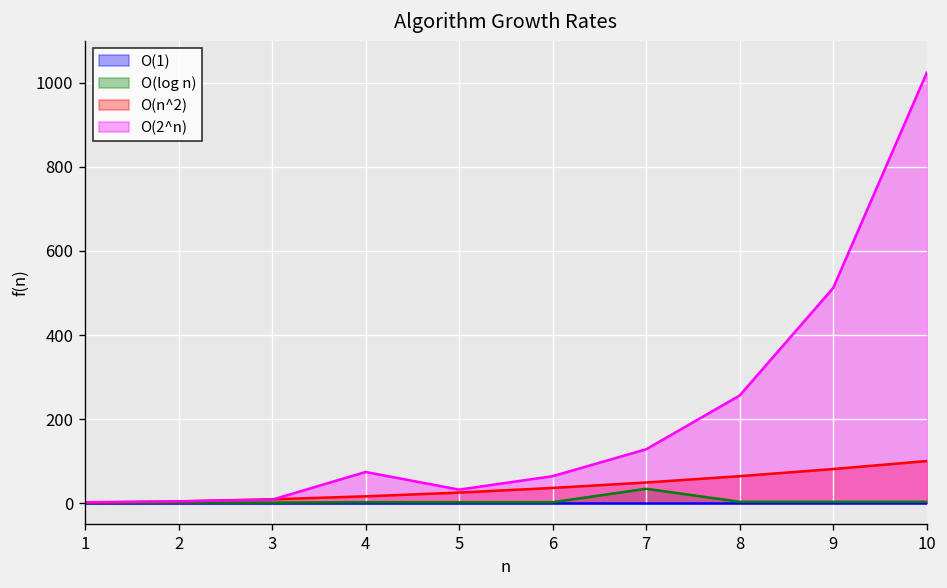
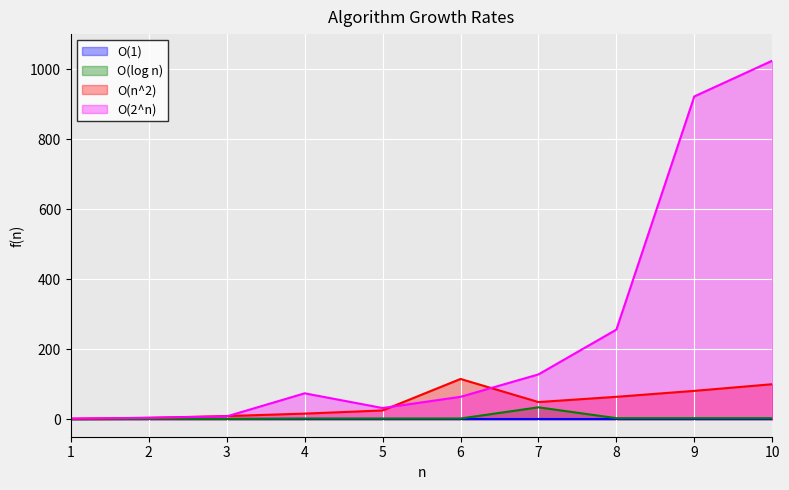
  {
    "O(1)": {
      "7": 0
    },
    "O(log n)": {
      "7": 30
    },
    "O(n^2)": {
      "4": 20,
-     "6": 40,
+     "6": 120,
      "7": 50,
      "8": 60,
      "9": 80,
      "10": 100
    },
    "O(2^n)": {
      "4": 70,
      "6": 60,
      "7": 130,
      "8": 260,
-     "9": 510,
+     "9": 920,
      "10": 1020
    }
  }
